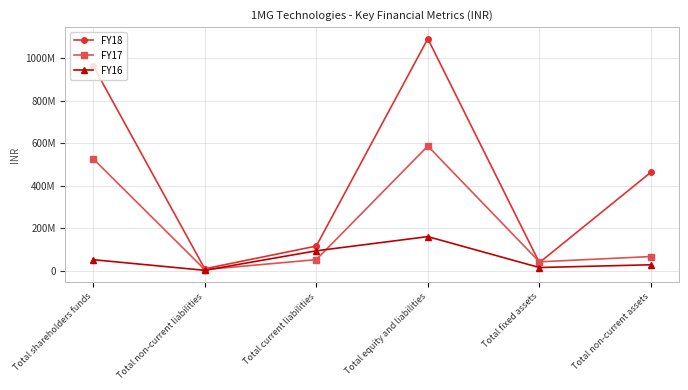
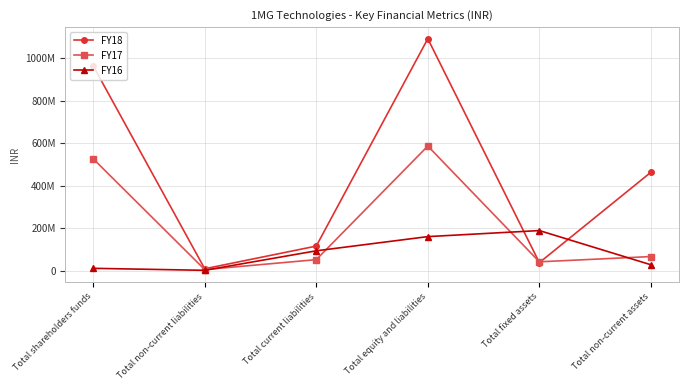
  {
    "FY16": {
-     "Total shareholders funds": 50000000,
+     "Total shareholders funds": 10000000,
      "Total current liabilities": 90000000,
      "Total equity and liabilities": 160000000,
-     "Total fixed assets": 20000000,
+     "Total fixed assets": 190000000,
      "Total non-current assets": 30000000
    }
  }
